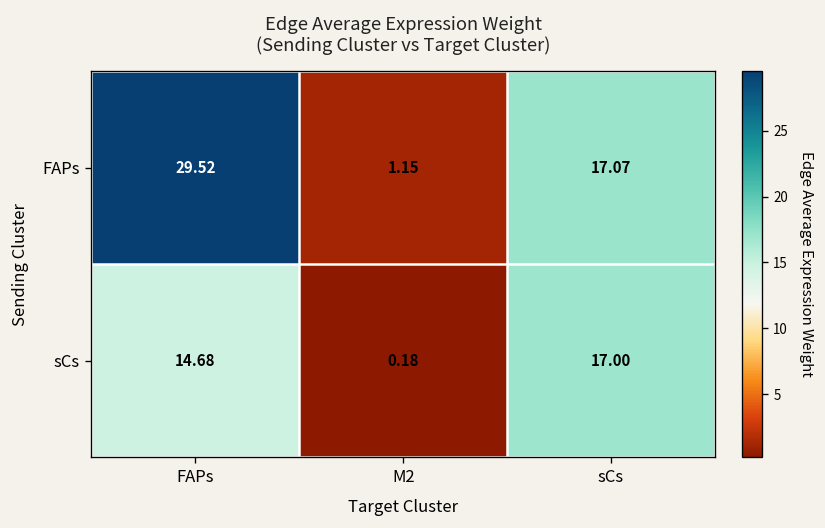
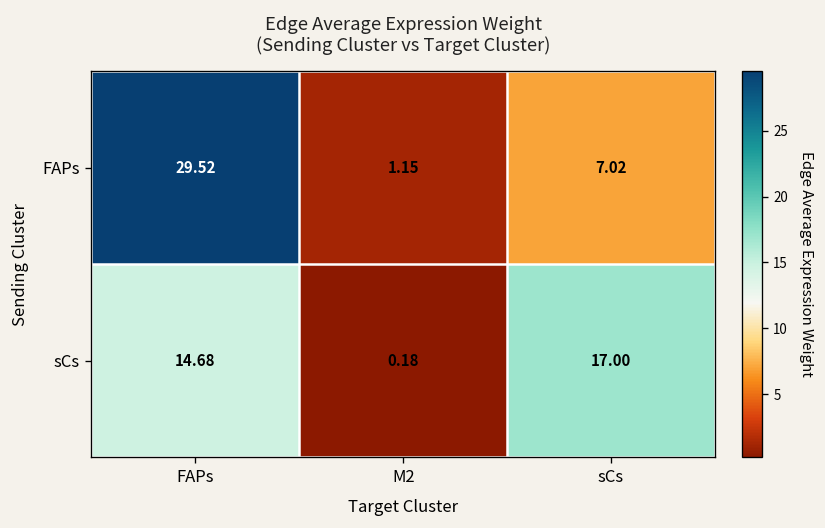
  {
    "FAPs": {
      "FAPs": 29.52,
      "M2": 1.15,
-     "sCs": 17.07
+     "sCs": 7.02
    },
    "sCs": {
      "FAPs": 14.68,
      "M2": 0.18,
      "sCs": 17.00
    }
  }
